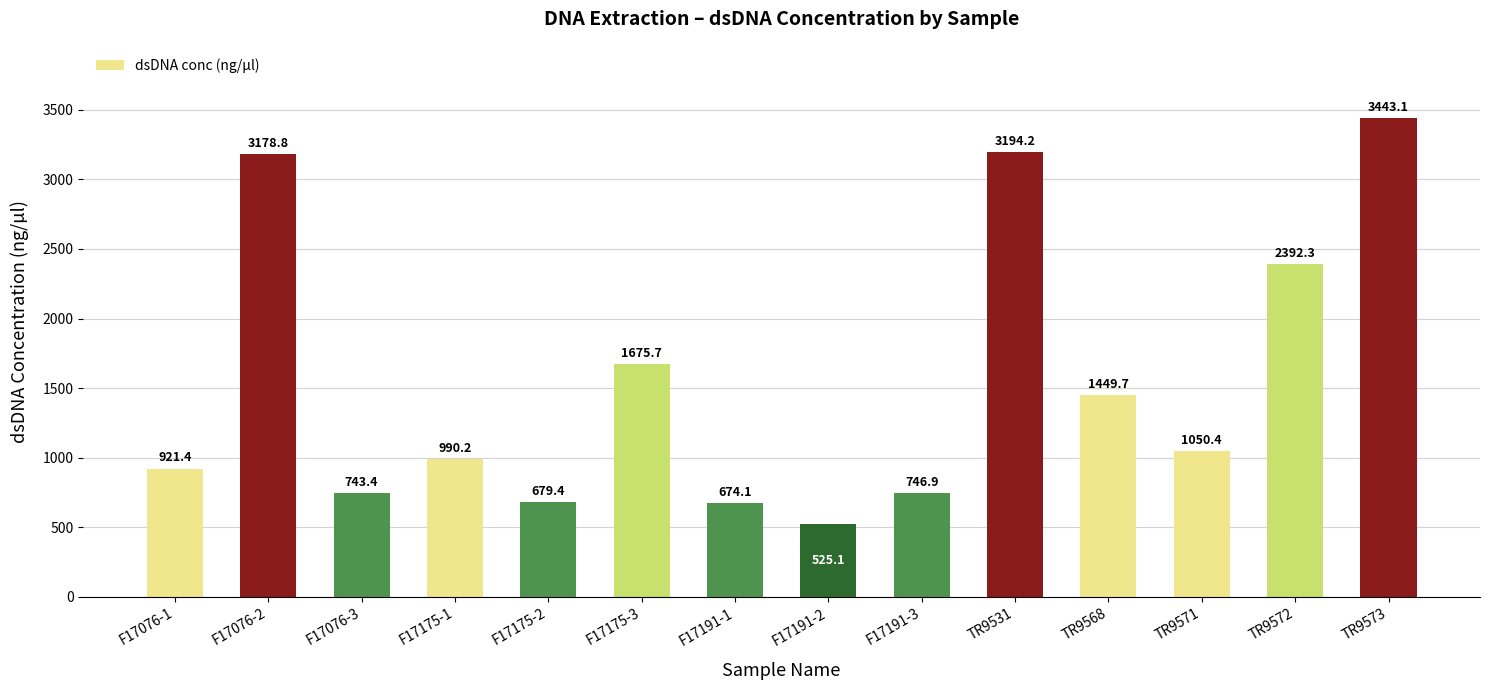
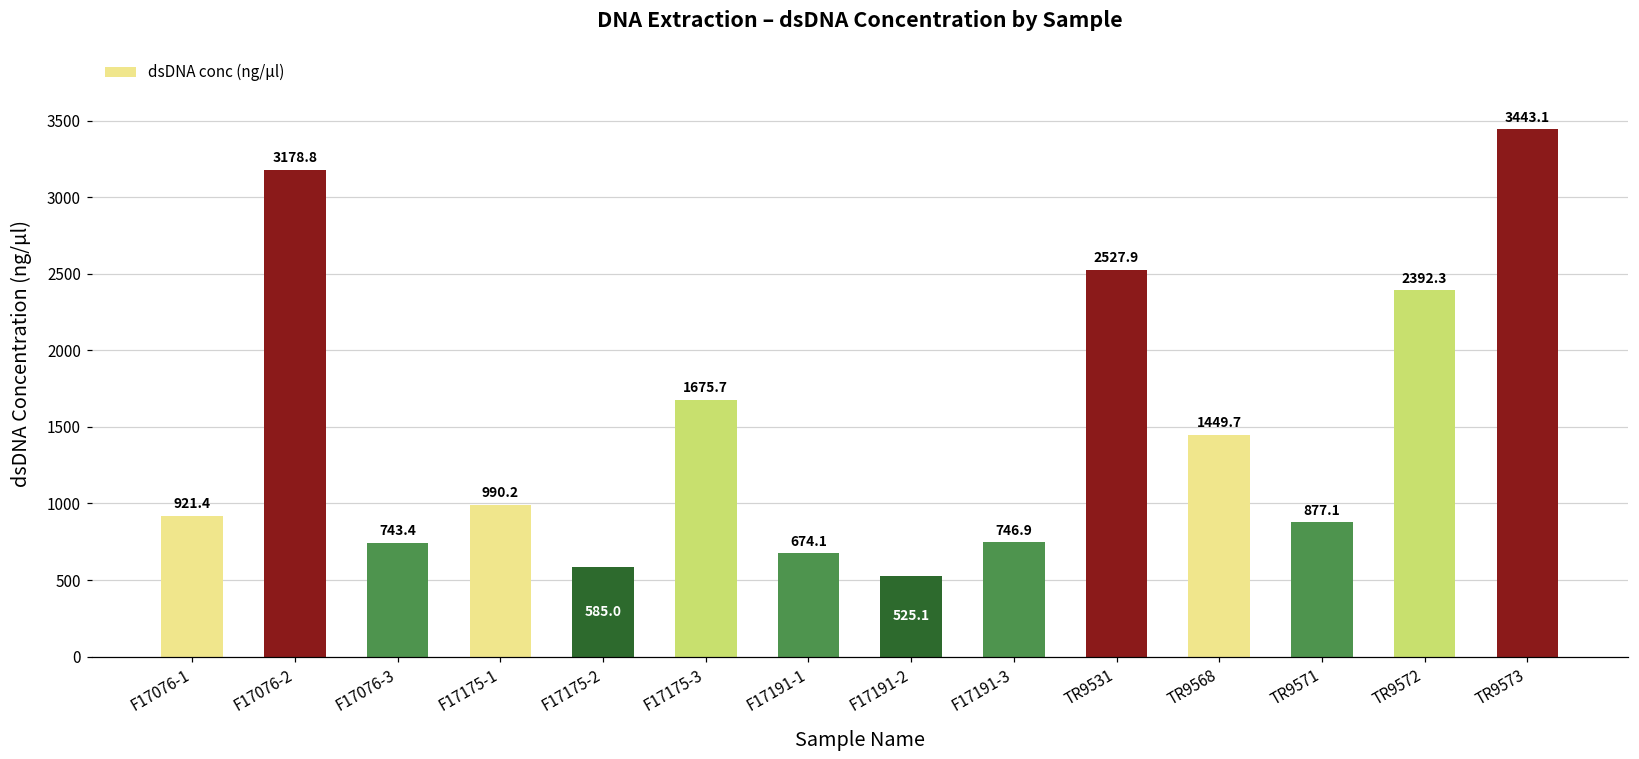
  {
    "F17076-1": 921.4,
    "F17076-2": 3178.8,
    "F17076-3": 743.4,
    "F17175-1": 990.2,
-   "F17175-2": 679.4,
+   "F17175-2": 585.0,
    "F17175-3": 1675.7,
    "F17191-1": 674.1,
    "F17191-2": 525.1,
    "F17191-3": 746.9,
-   "TR9531": 3194.2,
+   "TR9531": 2527.9,
    "TR9568": 1449.7,
-   "TR9571": 1050.4,
+   "TR9571": 877.1,
    "TR9572": 2392.3,
    "TR9573": 3443.1
  }
